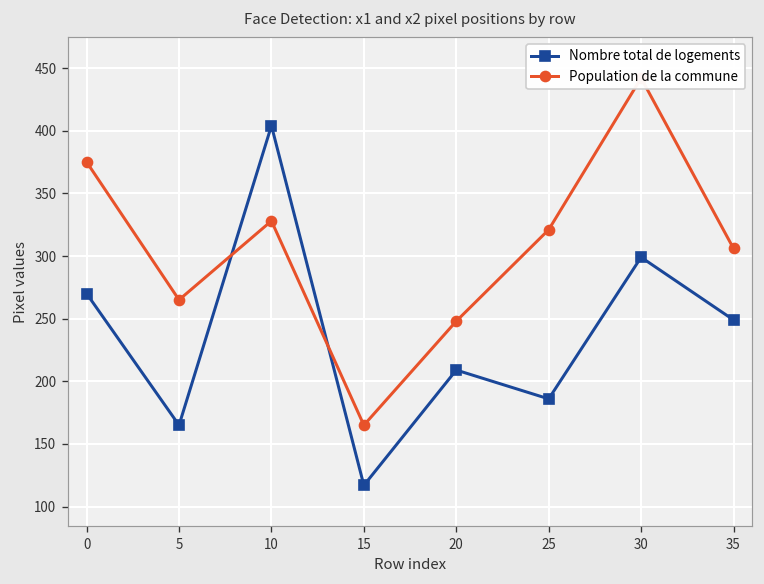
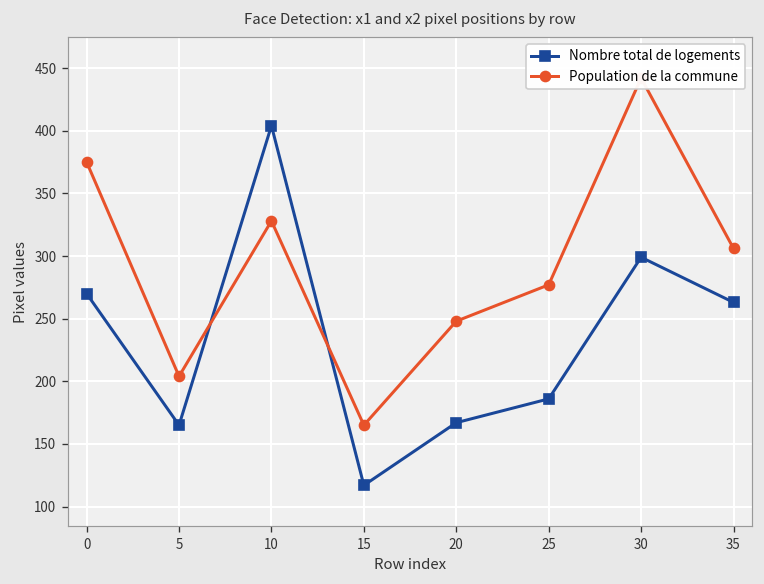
  {
    "Nombre total de logements": {
      "0": 270,
      "5": 165,
      "10": 404,
      "15": 117,
-     "20": 209,
+     "20": 167,
      "25": 186,
      "30": 299,
-     "35": 249
+     "35": 263
    },
    "Population de la commune": {
      "0": 375,
-     "5": 265,
+     "5": 204,
      "10": 328,
      "15": 165,
      "20": 248,
-     "25": 321,
+     "25": 277,
      "35": 306
    }
  }
